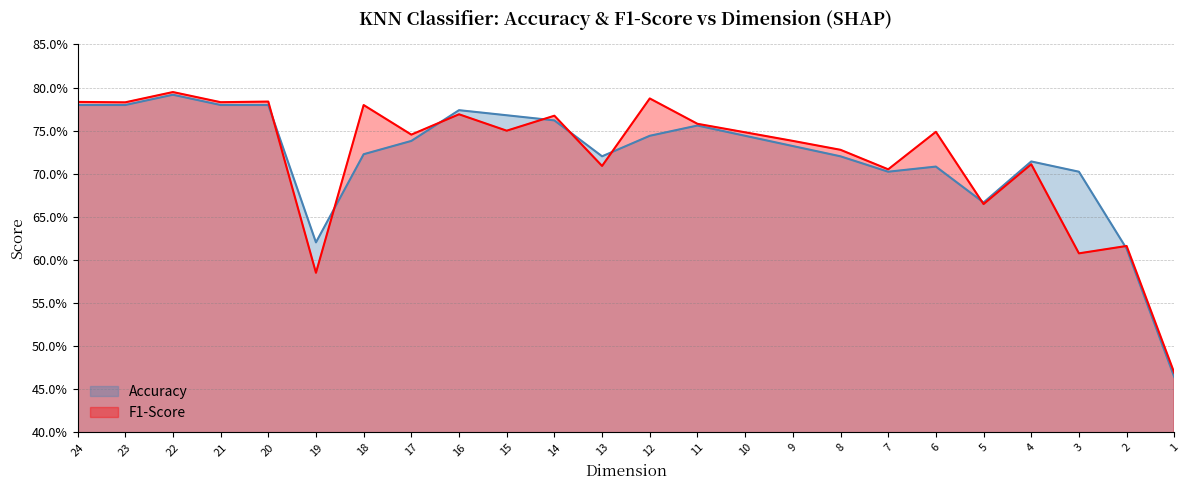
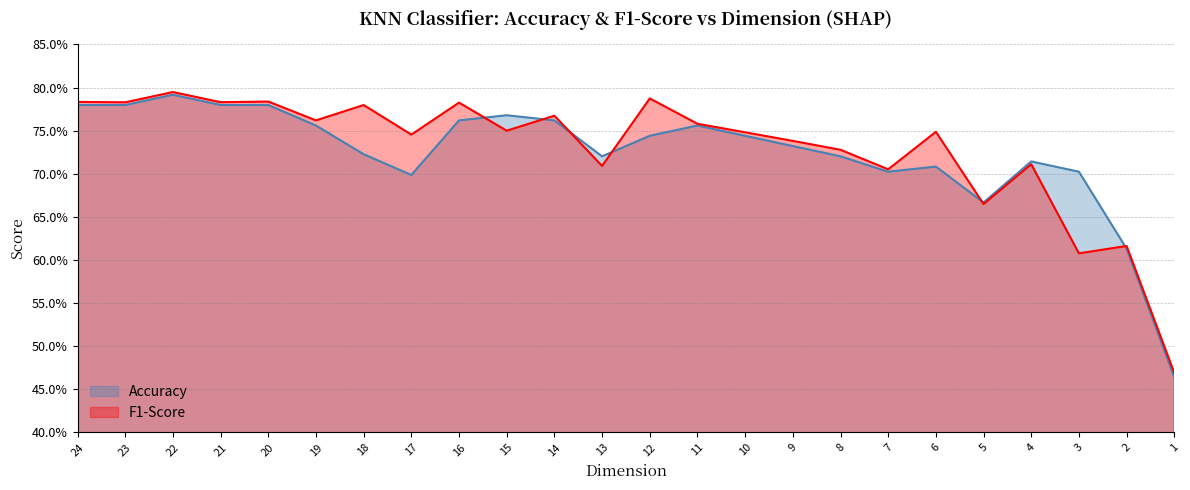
  {
    "Accuracy": {
      "24": "78%",
      "23": "78%",
      "22": "79%",
      "21": "78%",
      "20": "78%",
-     "19": "62%",
+     "19": "76%",
      "18": "72%",
-     "17": "74%",
-     "16": "77%",
+     "17": "70%",
+     "16": "76%",
      "15": "77%",
      "14": "76%",
      "13": "72%",
      "12": "74%",
      "10": "74%",
      "9": "73%",
      "8": "72%",
      "6": "71%",
      "4": "71%",
      "3": "70%",
      "2": "61%",
      "1": "46%"
    },
    "F1-Score": {
      "24": "78%",
      "23": "78%",
      "22": "79%",
      "21": "78%",
      "20": "78%",
-     "19": "59%",
+     "19": "76%",
      "18": "78%",
      "17": "75%",
-     "16": "77%",
+     "16": "78%",
      "15": "75%",
      "14": "77%",
      "13": "71%",
      "12": "79%",
      "10": "75%",
      "9": "74%",
      "8": "73%",
      "6": "75%",
      "4": "71%",
      "3": "61%",
      "2": "62%",
      "1": "47%"
    }
  }
